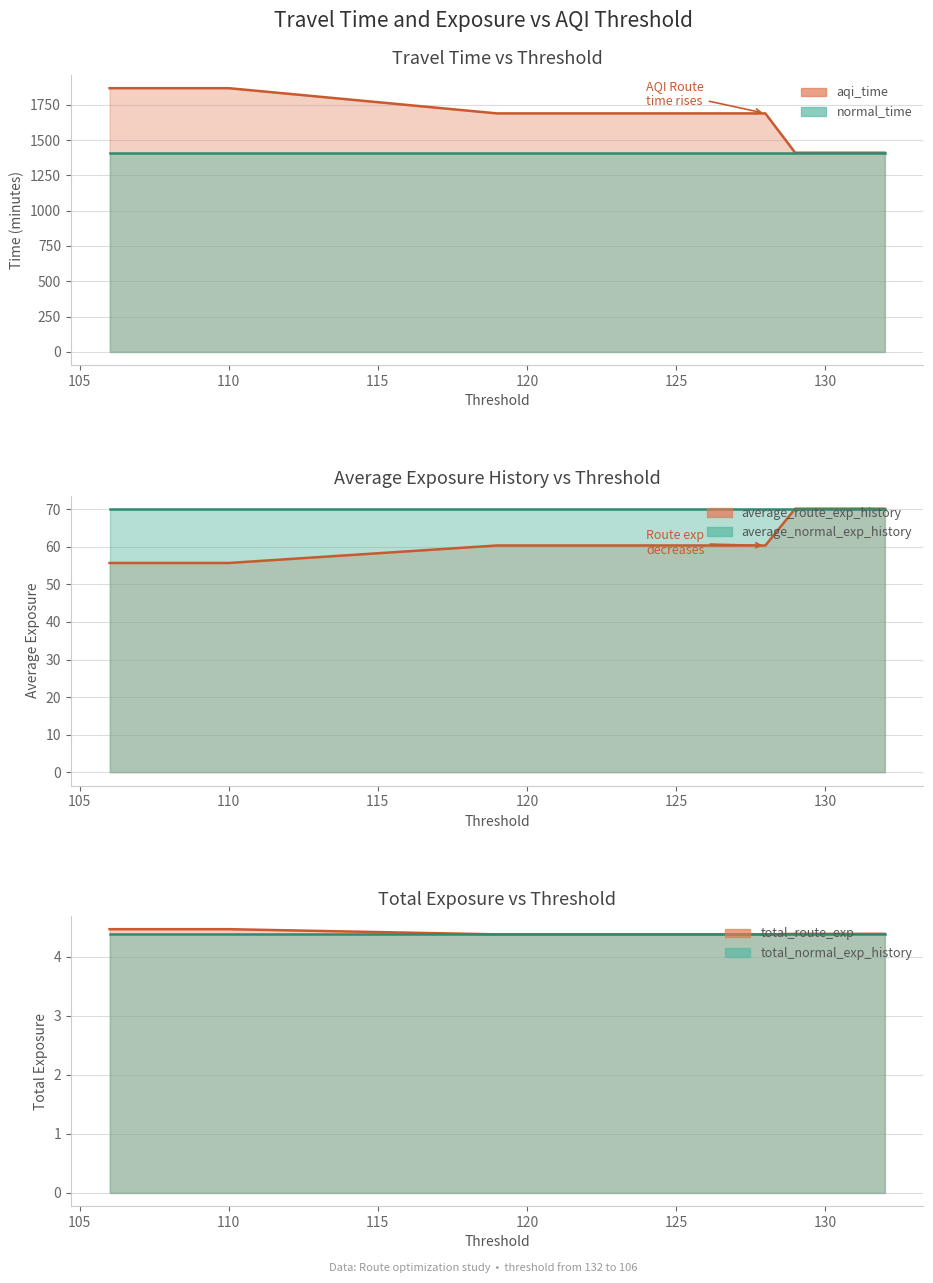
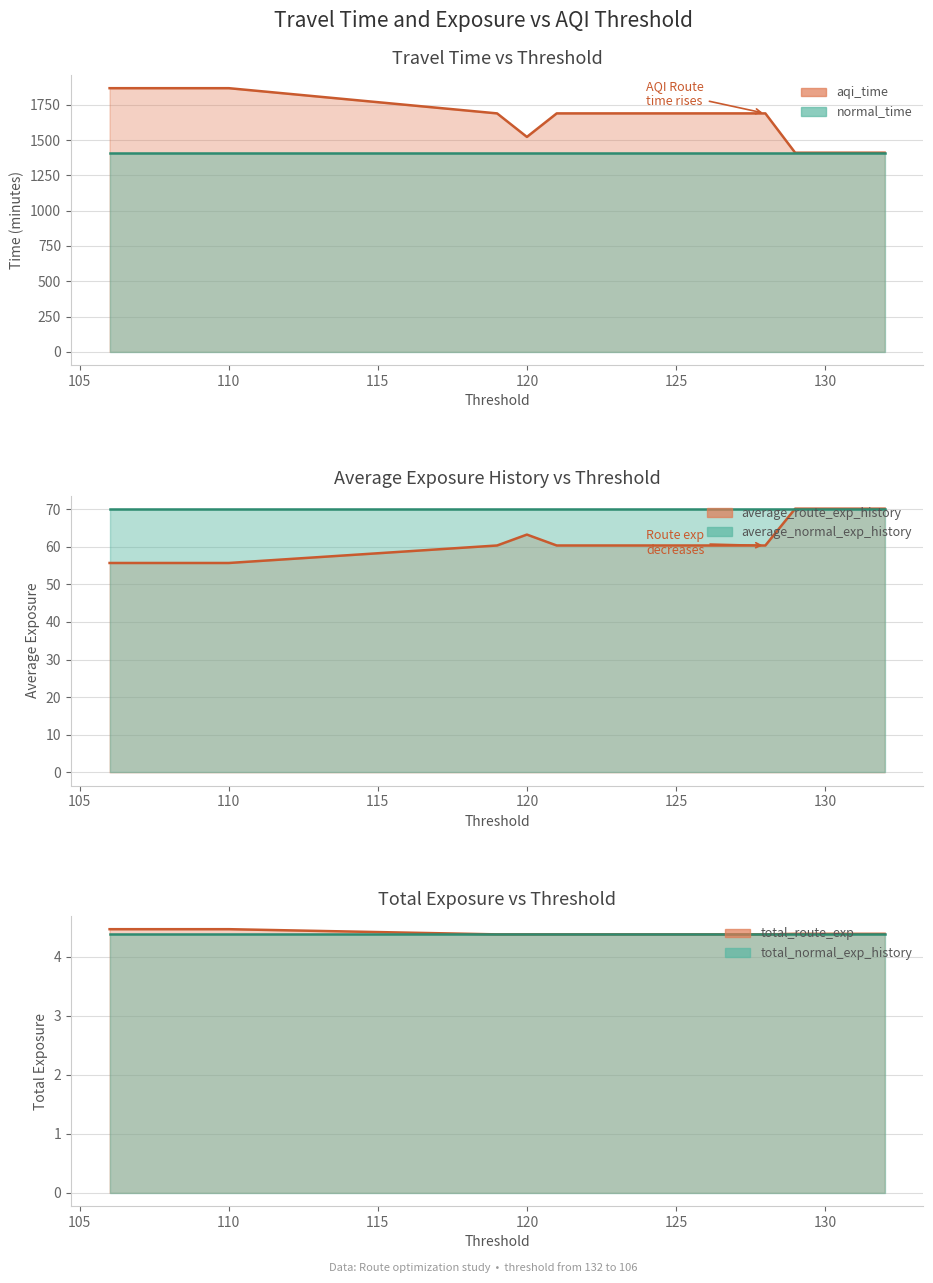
  {
    "Travel Time vs Threshold": {
      "aqi_time": {
        "110": 1870,
-       "120": 1690,
+       "120": 1520,
        "125": 1690
      },
      "normal_time": {
        "110": 1410,
        "120": 1410,
        "125": 1410
      }
    },
    "Average Exposure History vs Threshold": {
      "average_route_exp_history": {
        "110": 56,
-       "120": 60,
+       "120": 63,
        "125": 60
      },
      "average_normal_exp_history": {
        "110": 70,
        "120": 70,
        "125": 70
      }
    },
    "Total Exposure vs Threshold": {
      "total_route_exp": {
        "110": 4.5
      },
      "total_normal_exp_history": {
        "110": 4.4
      }
    }
  }
